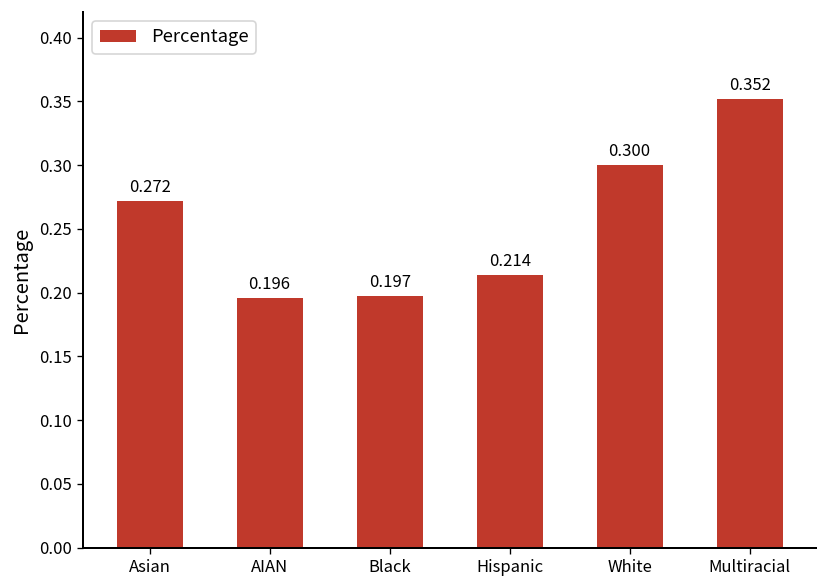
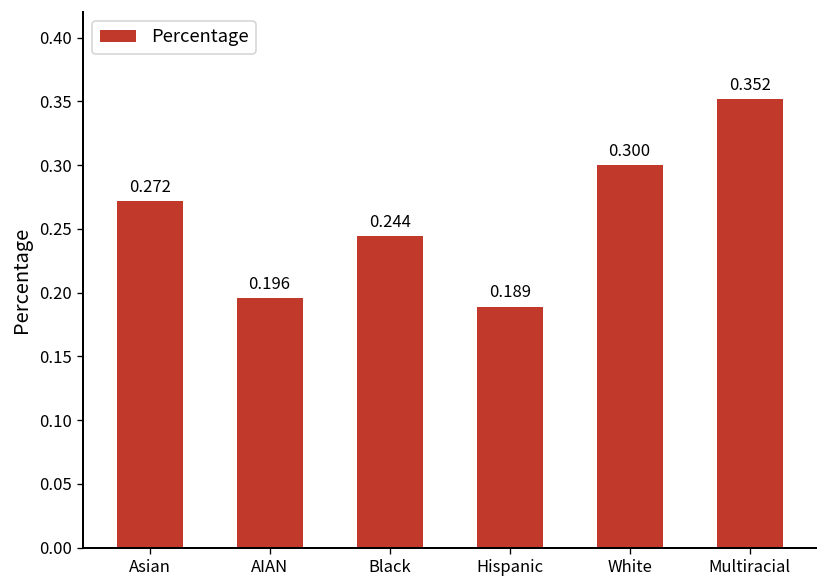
  {
    "Asian": 0.272,
    "AIAN": 0.196,
-   "Black": 0.197,
-   "Hispanic": 0.214,
+   "Black": 0.244,
+   "Hispanic": 0.189,
    "White": 0.300,
    "Multiracial": 0.352
  }
